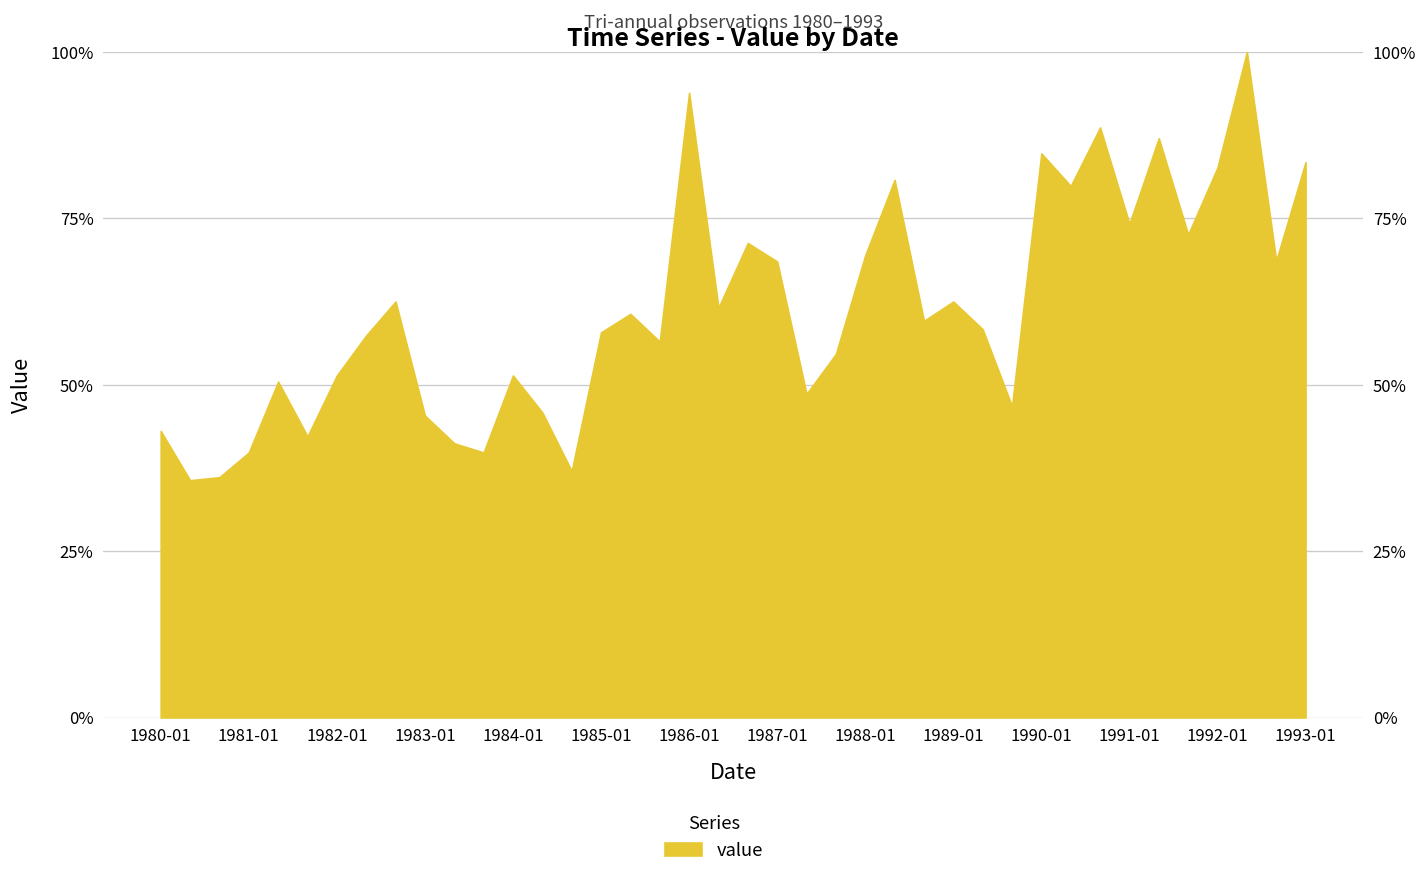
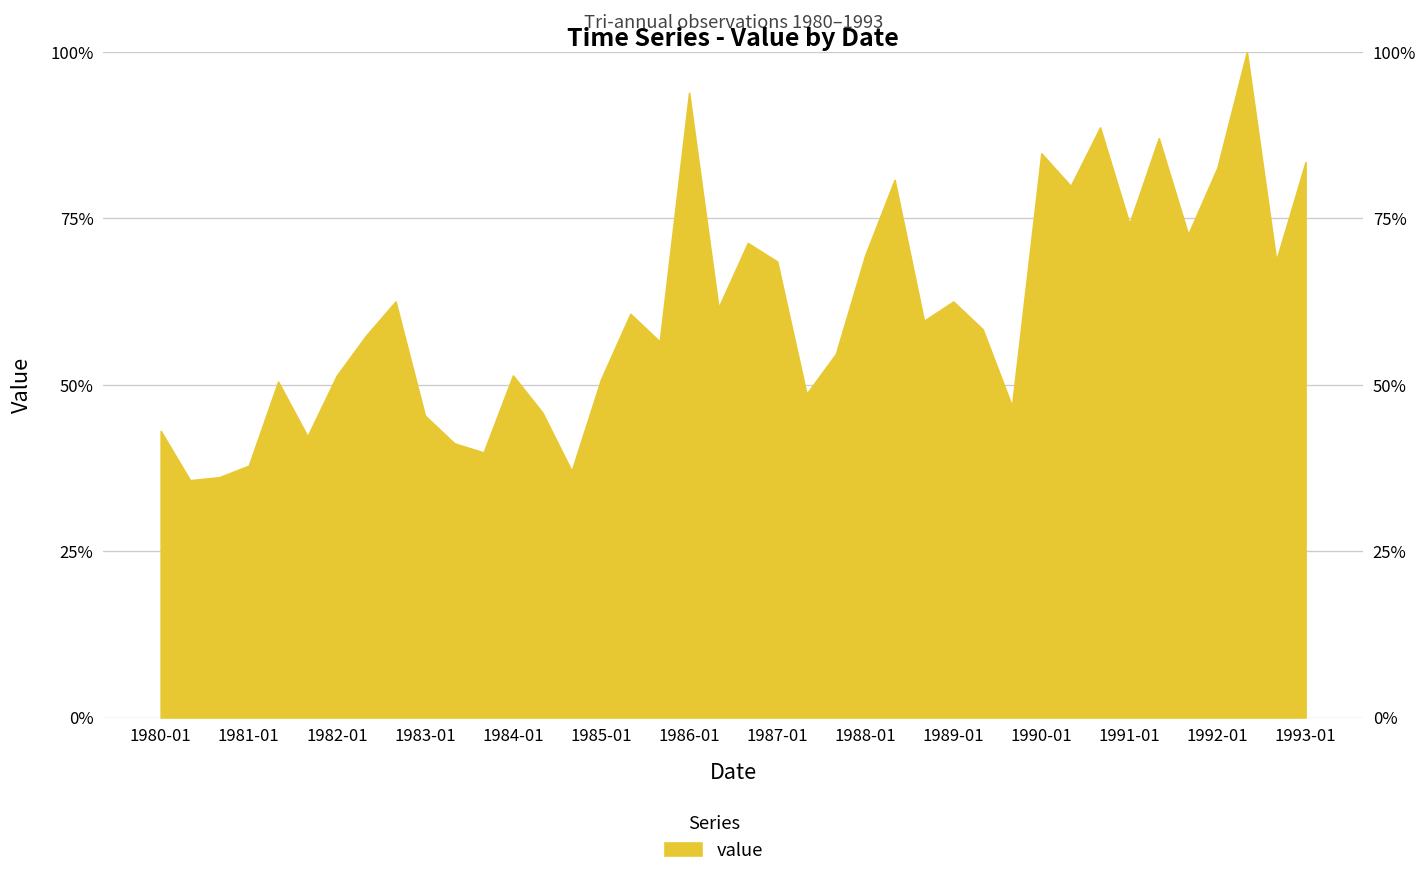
  {
    "1980-01": "43%",
-   "1981-01": "40%",
+   "1981-01": "38%",
    "1982-01": "51%",
    "1983-01": "45%",
    "1984-01": "51%",
-   "1985-01": "58%",
+   "1985-01": "51%",
    "1986-01": "94%",
    "1987-01": "69%",
    "1988-01": "69%",
    "1989-01": "63%",
    "1990-01": "85%",
    "1991-01": "74%",
    "1992-01": "83%",
    "1993-01": "83%"
  }
